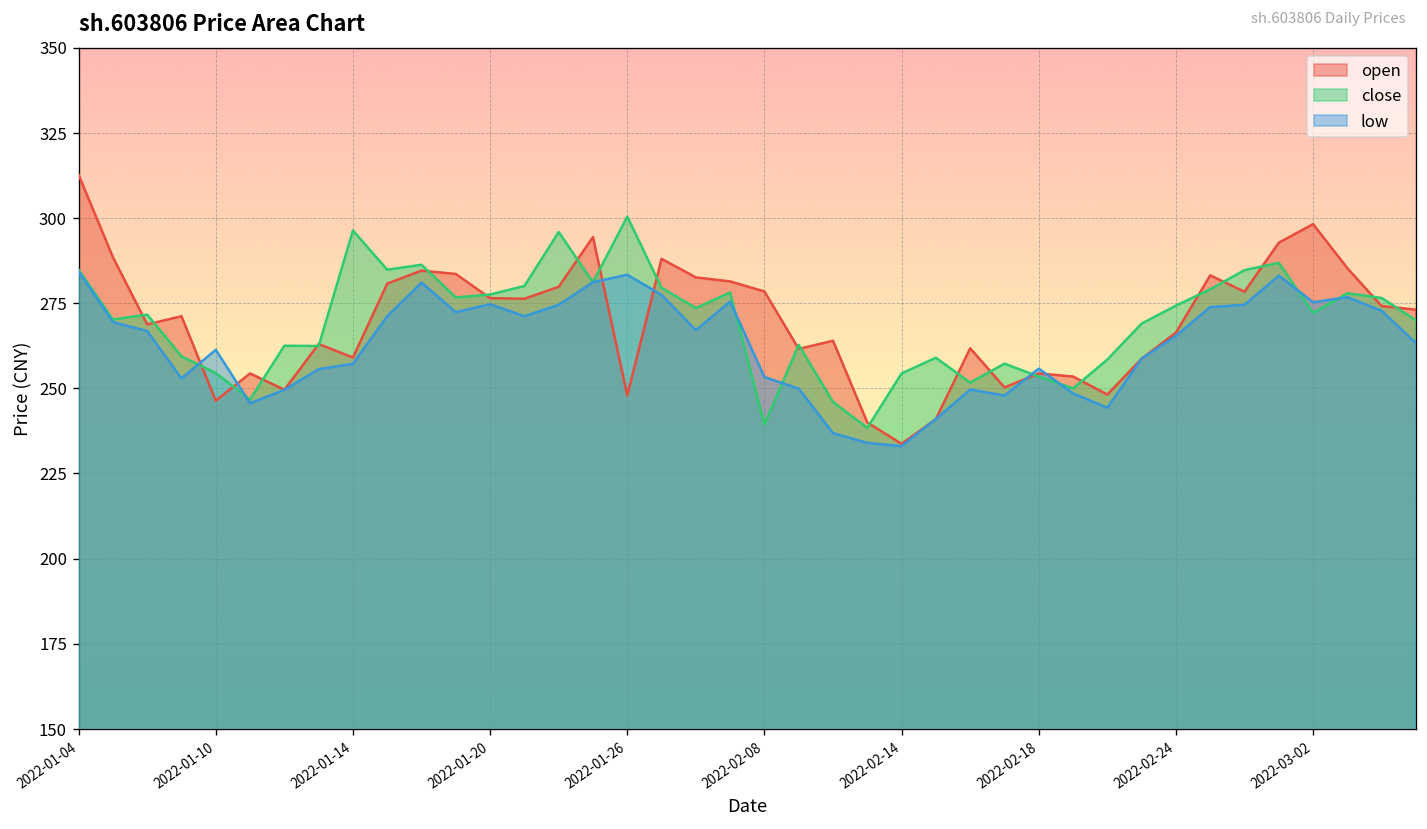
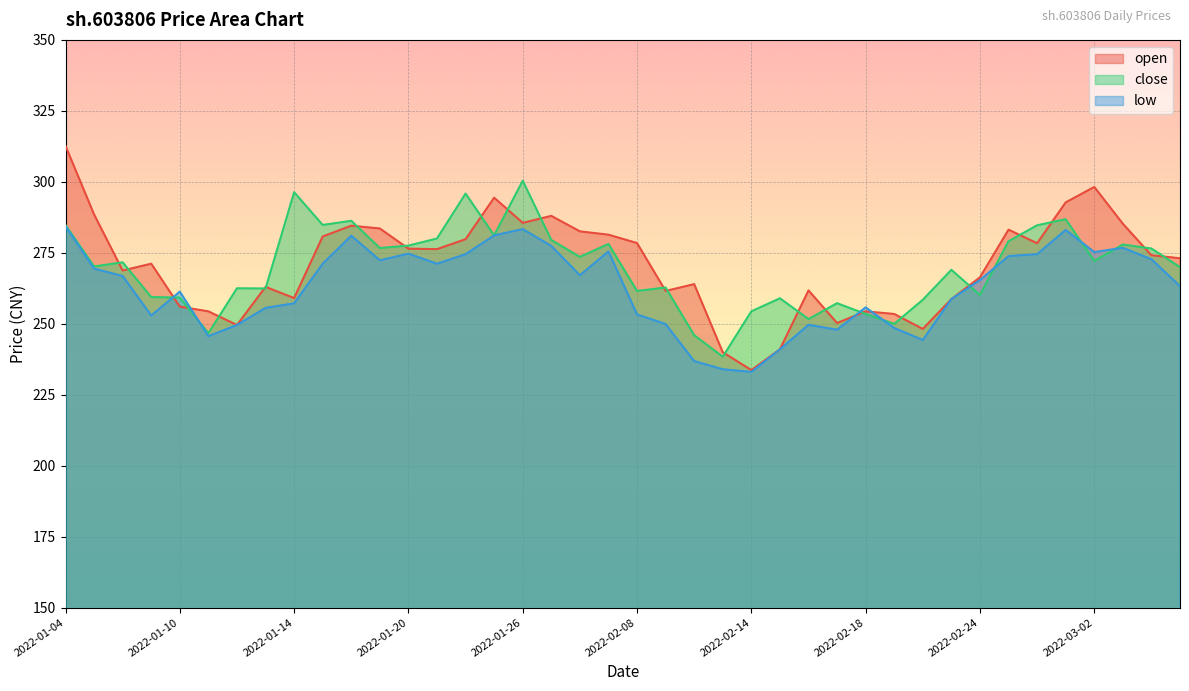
  {
    "open": {
      "2022-01-04": 313,
-     "2022-01-10": 246,
+     "2022-01-10": 256,
      "2022-01-14": 259,
      "2022-01-20": 276,
-     "2022-01-26": 248,
+     "2022-01-26": 286,
      "2022-02-08": 278,
      "2022-02-18": 254,
      "2022-02-24": 266,
      "2022-03-02": 298
    },
    "close": {
-     "2022-01-10": 254,
+     "2022-01-10": 259,
      "2022-01-14": 296,
      "2022-01-20": 278,
      "2022-01-26": 300,
-     "2022-02-08": 239,
+     "2022-02-08": 262,
      "2022-02-14": 254,
      "2022-02-18": 253,
-     "2022-02-24": 274,
+     "2022-02-24": 260,
      "2022-03-02": 272
    },
    "low": {
      "2022-01-10": 261,
      "2022-01-14": 257,
      "2022-01-20": 275,
      "2022-01-26": 283,
      "2022-02-08": 253,
      "2022-02-18": 256,
      "2022-02-24": 265,
      "2022-03-02": 275
    }
  }
